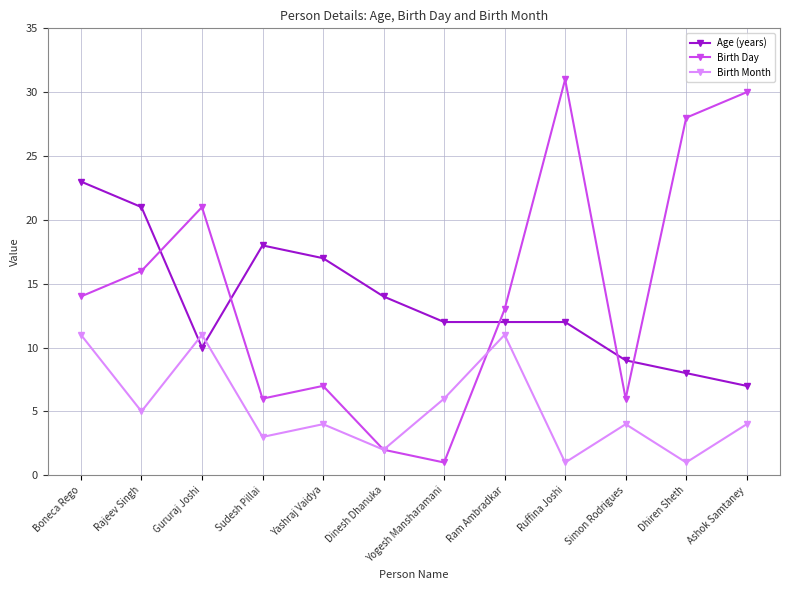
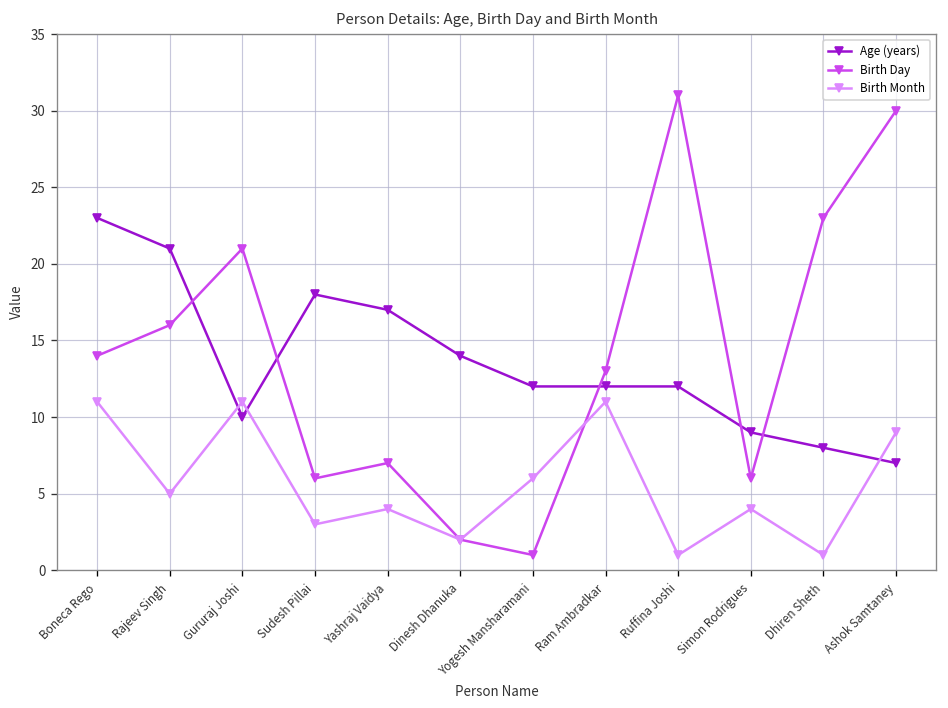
  {
    "Age (years)": {
      "Boneca Rego": 23,
      "Rajeev Singh": 21,
      "Gururaj Joshi": 10,
      "Sudesh Pillai": 18,
      "Yashraj Vaidya": 17,
      "Dinesh Dhanuka": 14,
      "Yogesh Mansharamani": 12,
      "Ram Ambradkar": 12,
      "Ruffina Joshi": 12,
      "Simon Rodrigues": 9,
      "Dhiren Sheth": 8,
      "Ashok Samtaney": 7
    },
    "Birth Day": {
      "Boneca Rego": 14,
      "Rajeev Singh": 16,
      "Gururaj Joshi": 21,
      "Sudesh Pillai": 6,
      "Yashraj Vaidya": 7,
      "Yogesh Mansharamani": 1,
      "Ram Ambradkar": 13,
      "Ruffina Joshi": 31,
      "Simon Rodrigues": 6,
-     "Dhiren Sheth": 28,
+     "Dhiren Sheth": 23,
      "Ashok Samtaney": 30
    },
    "Birth Month": {
      "Boneca Rego": 11,
      "Rajeev Singh": 5,
      "Gururaj Joshi": 11,
      "Sudesh Pillai": 3,
      "Yashraj Vaidya": 4,
      "Yogesh Mansharamani": 6,
      "Ram Ambradkar": 11,
      "Ruffina Joshi": 1,
      "Simon Rodrigues": 4,
      "Dhiren Sheth": 1,
-     "Ashok Samtaney": 4
+     "Ashok Samtaney": 9
    }
  }
